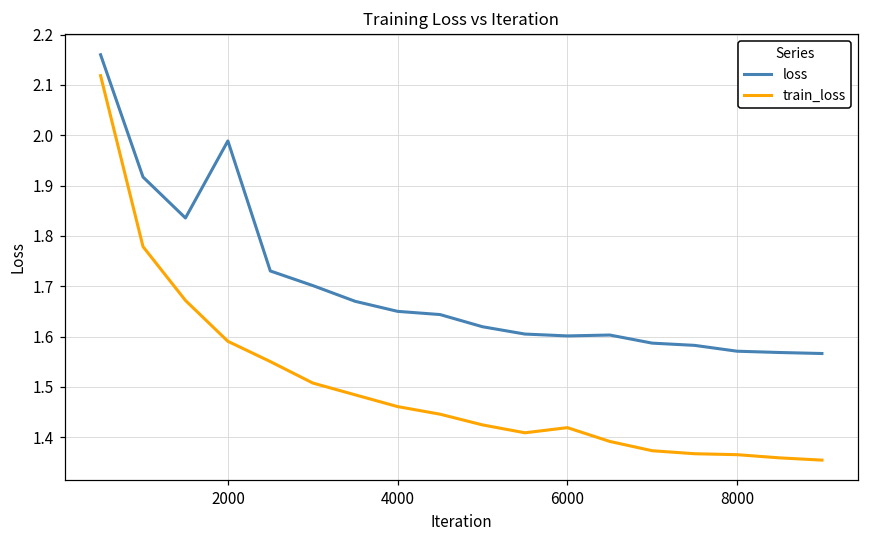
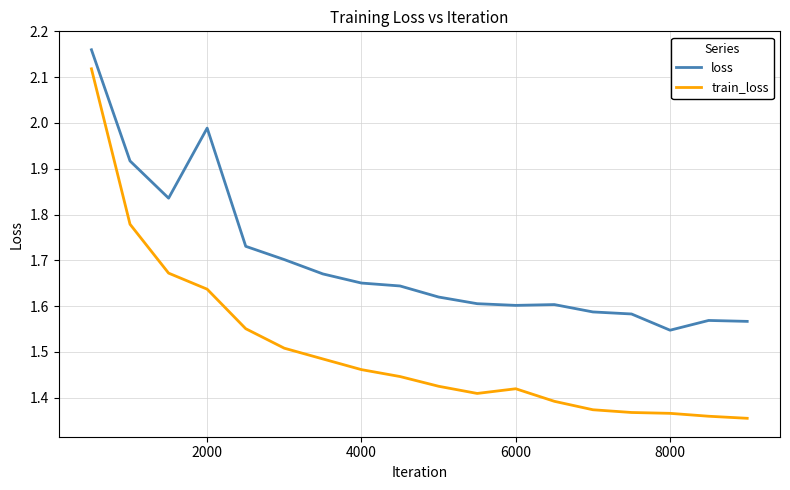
  {
    "loss": {
      "2000": 1.99,
      "4000": 1.65,
      "6000": 1.60,
-     "8000": 1.57
+     "8000": 1.55
    },
    "train_loss": {
-     "2000": 1.59,
+     "2000": 1.64,
      "4000": 1.46,
      "6000": 1.42,
      "8000": 1.37
    }
  }
